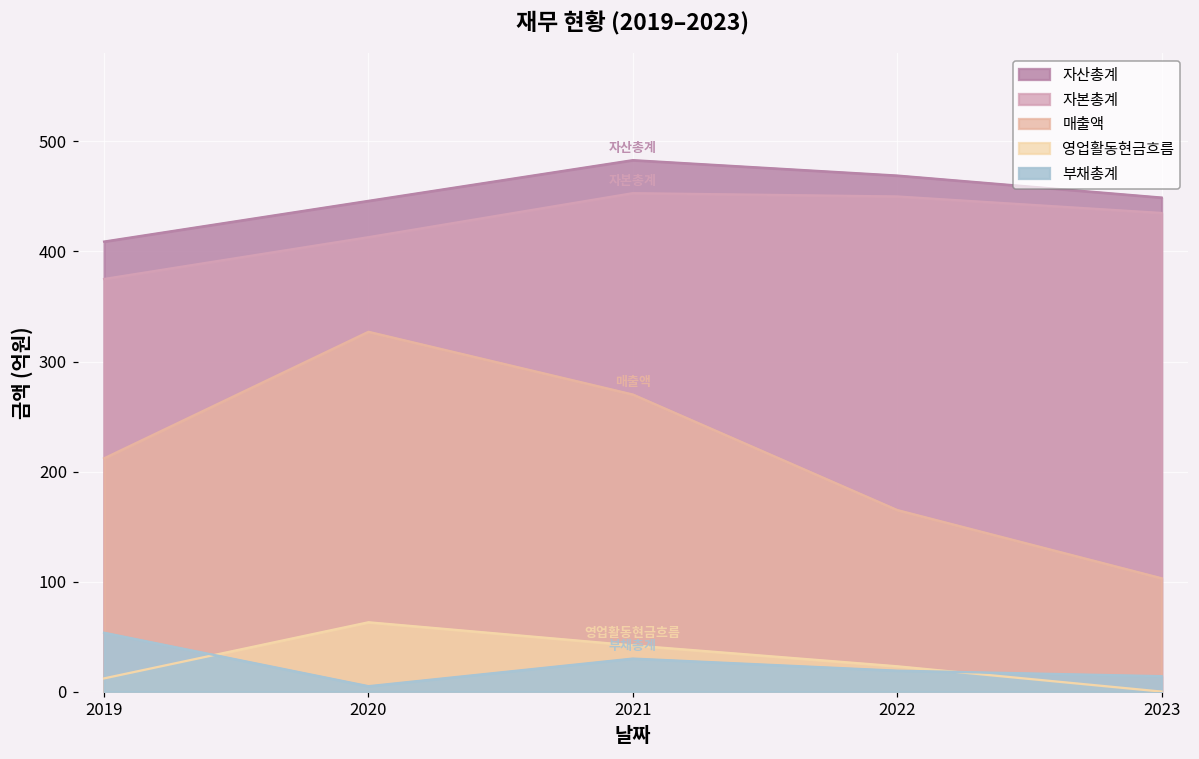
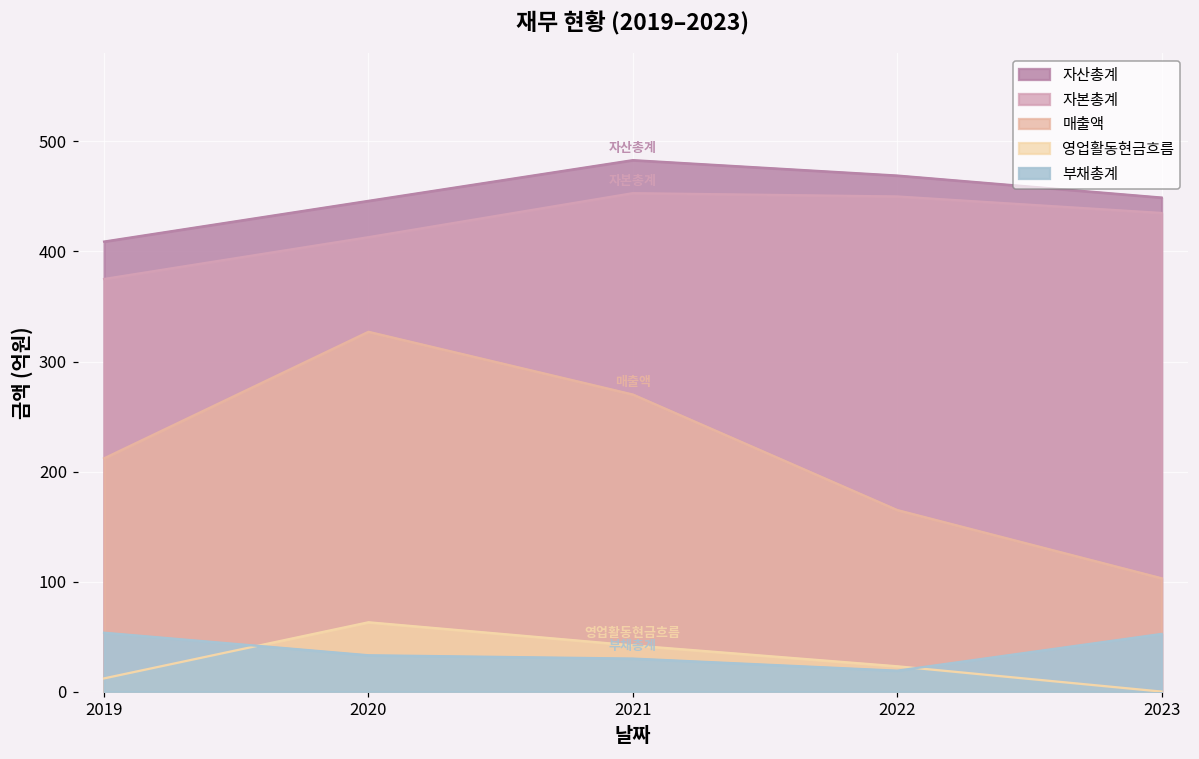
  {
    "부채총계": {
      "2019": 54,
-     "2020": 5,
+     "2020": 33,
      "2021": 30,
      "2022": 19,
-     "2023": 14
+     "2023": 52
    }
  }
